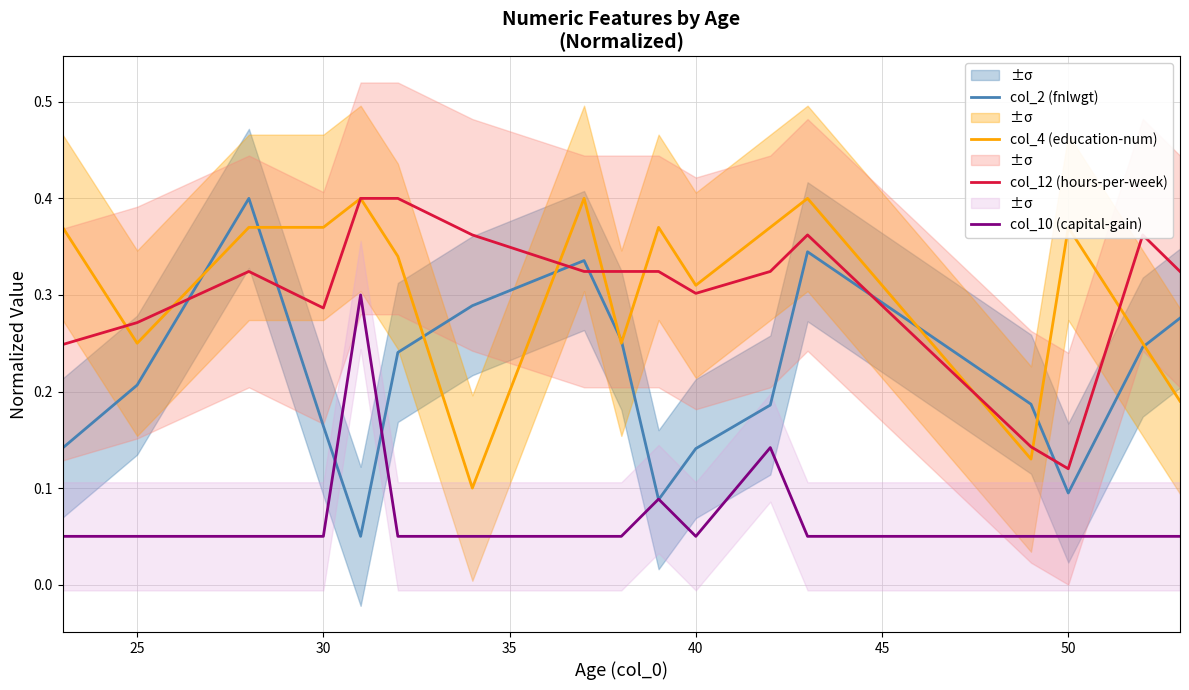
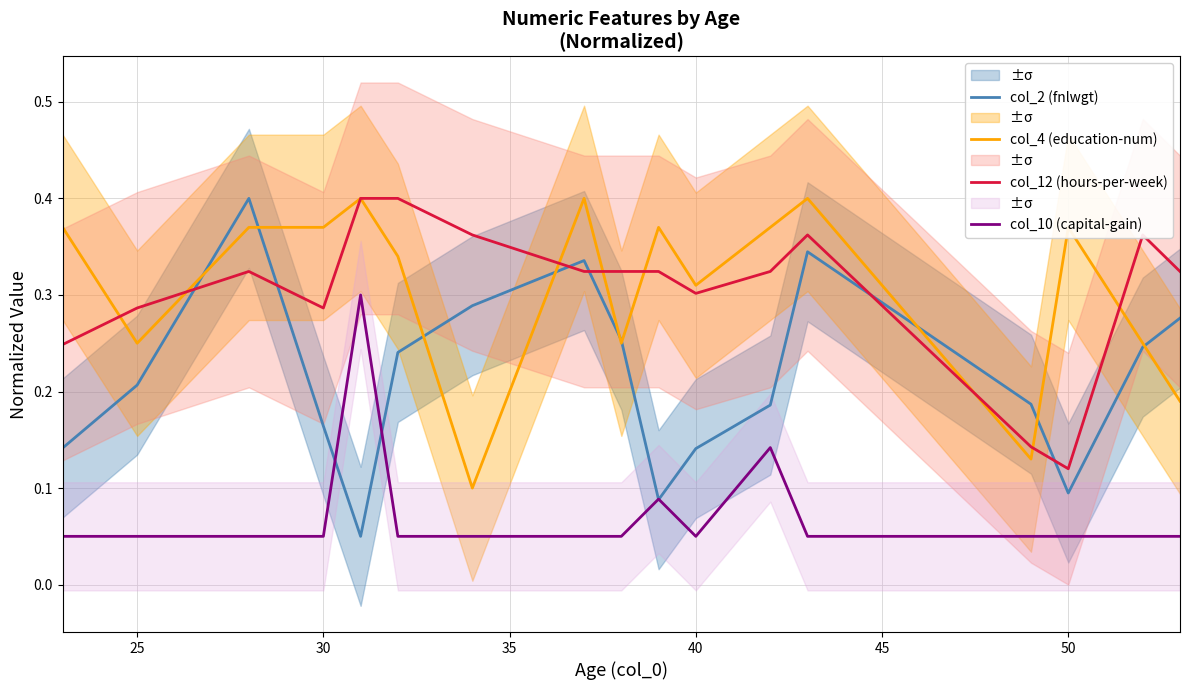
  {
    "col_12 (hours-per-week)": {
-     "25": 0.27,
+     "25": 0.29,
      "30": 0.29,
      "40": 0.30,
      "50": 0.12
    },
    "col_10 (capital-gain)": {
      "25": 0.05,
      "30": 0.05,
      "40": 0.05,
      "50": 0.05
    }
  }
